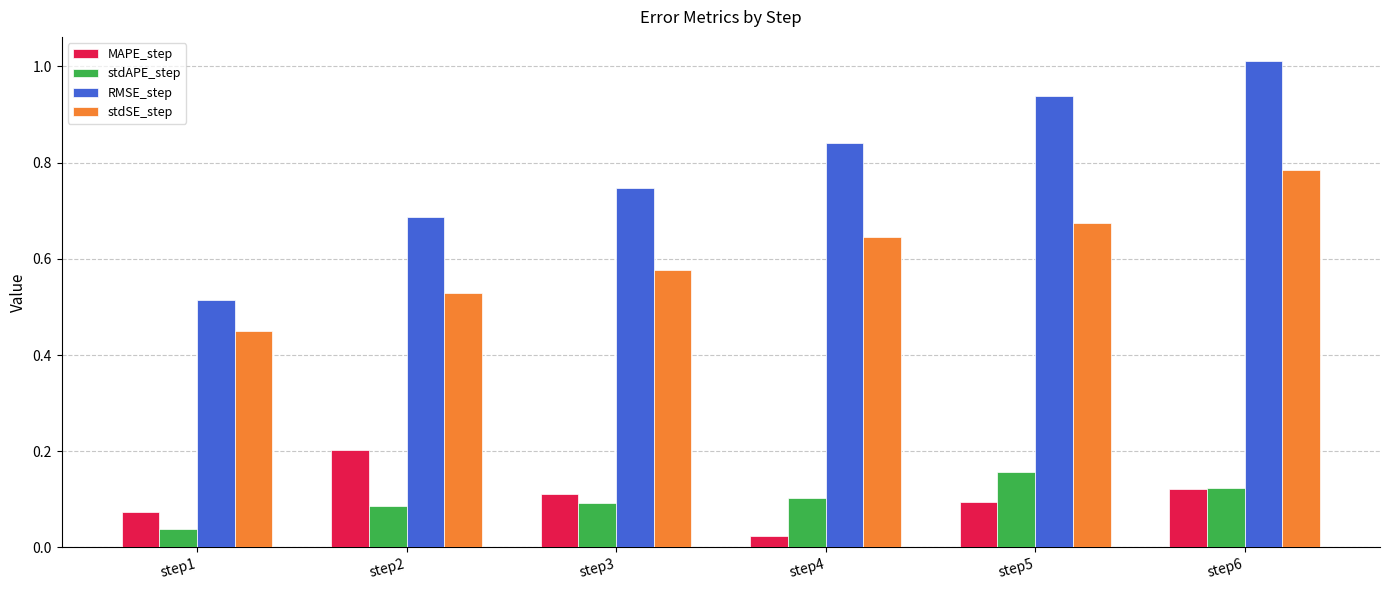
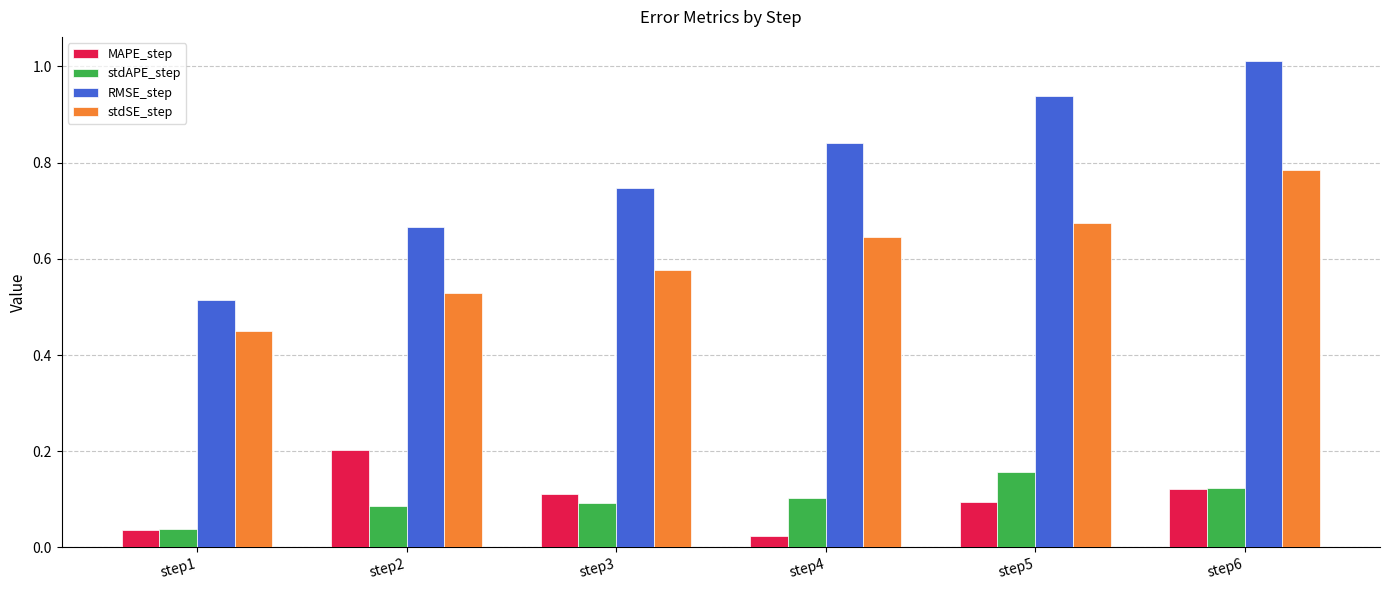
  {
    "MAPE_step": {
-     "step1": 0.07,
+     "step1": 0.04,
      "step2": 0.20,
      "step3": 0.11,
      "step4": 0.02,
      "step5": 0.09,
      "step6": 0.12
    },
    "stdAPE_step": {
      "step1": 0.04,
      "step2": 0.09,
      "step3": 0.09,
      "step4": 0.10,
      "step5": 0.16,
      "step6": 0.12
    },
    "RMSE_step": {
      "step1": 0.52,
-     "step2": 0.69,
+     "step2": 0.67,
      "step3": 0.75,
      "step4": 0.84,
      "step5": 0.94,
      "step6": 1.01
    },
    "stdSE_step": {
      "step1": 0.45,
      "step2": 0.53,
      "step3": 0.58,
      "step4": 0.65,
      "step5": 0.67,
      "step6": 0.78
    }
  }
